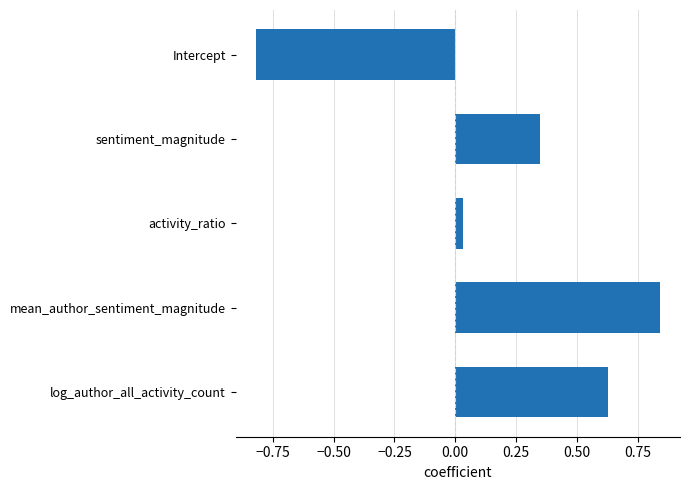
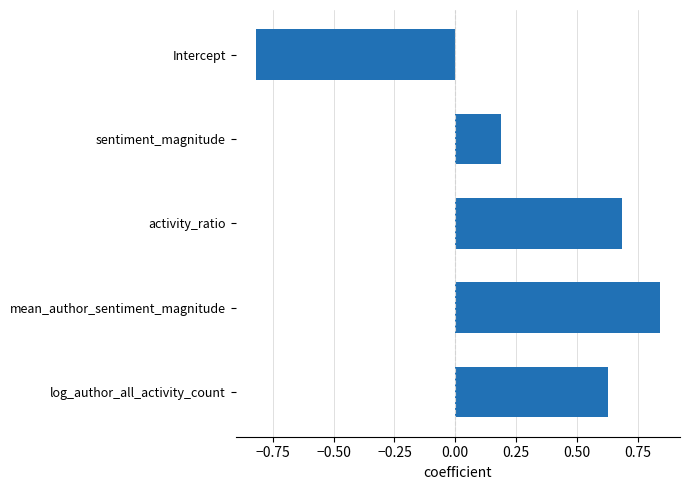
  {
    "Intercept": -0.82,
-   "sentiment_magnitude": 0.35,
-   "activity_ratio": 0.03,
+   "sentiment_magnitude": 0.19,
+   "activity_ratio": 0.69,
    "mean_author_sentiment_magnitude": 0.84,
    "log_author_all_activity_count": 0.63
  }
